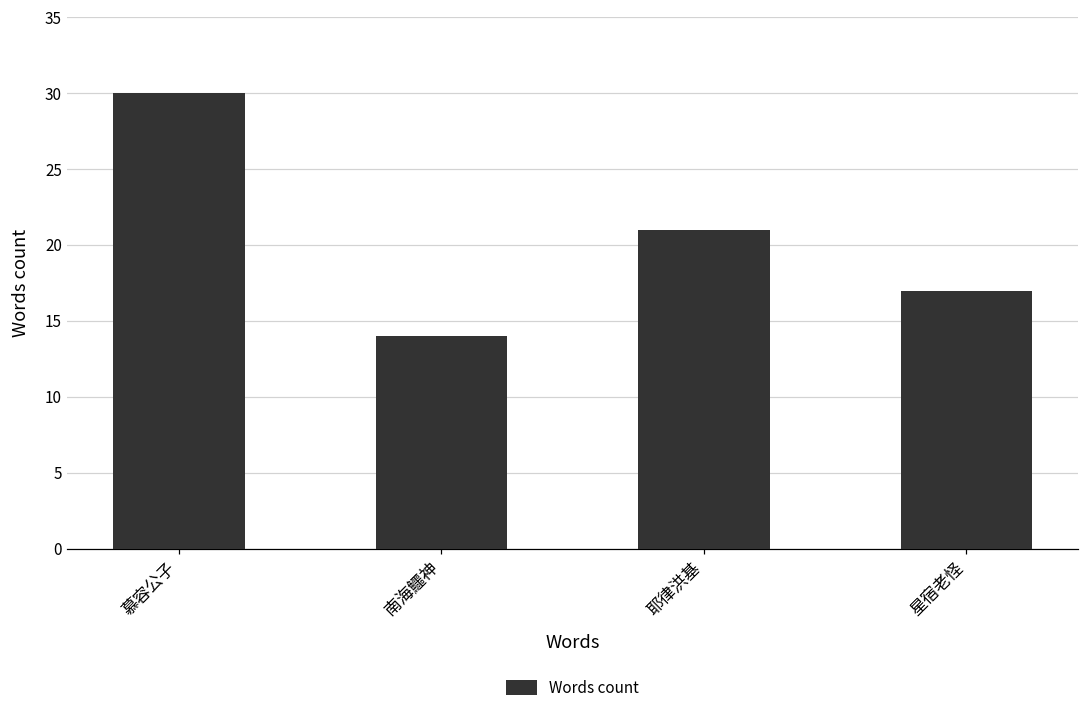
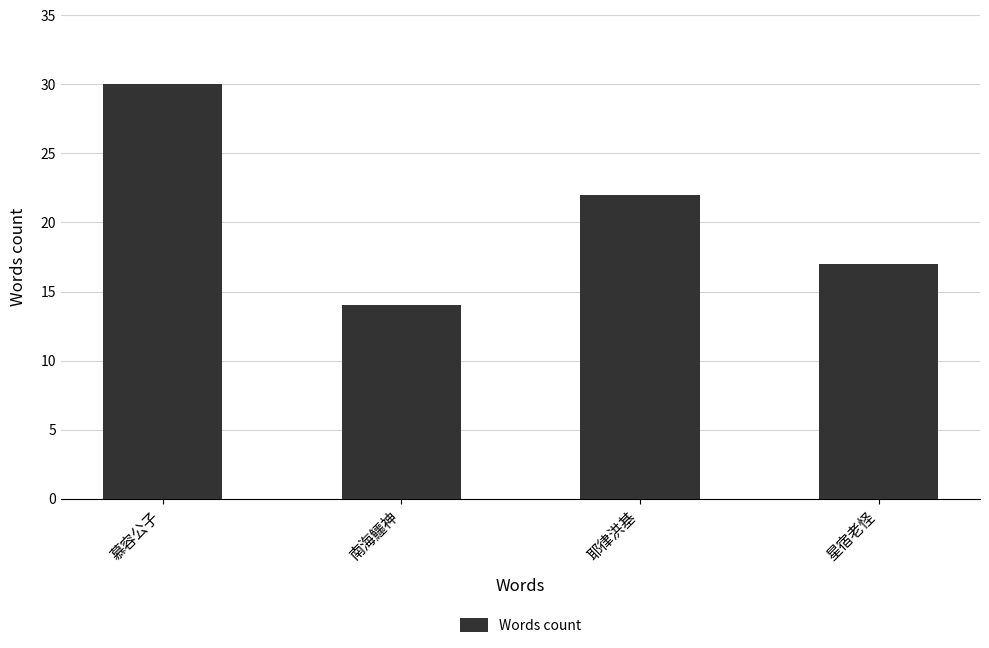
  {
    "慕容公子": 30,
    "南海鱷神": 14,
-   "耶律洪基": 21,
+   "耶律洪基": 22,
    "星宿老怪": 17
  }
